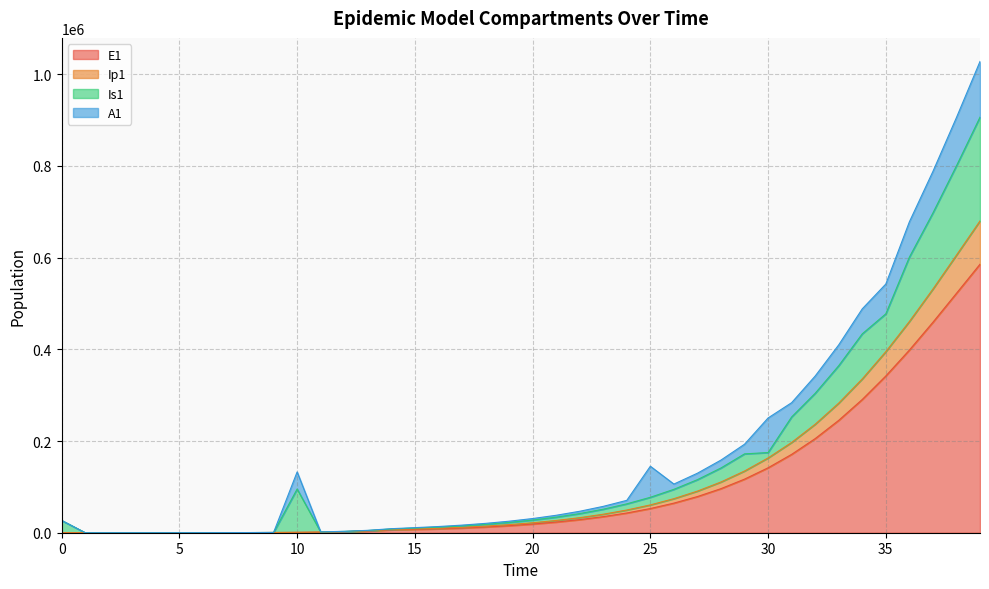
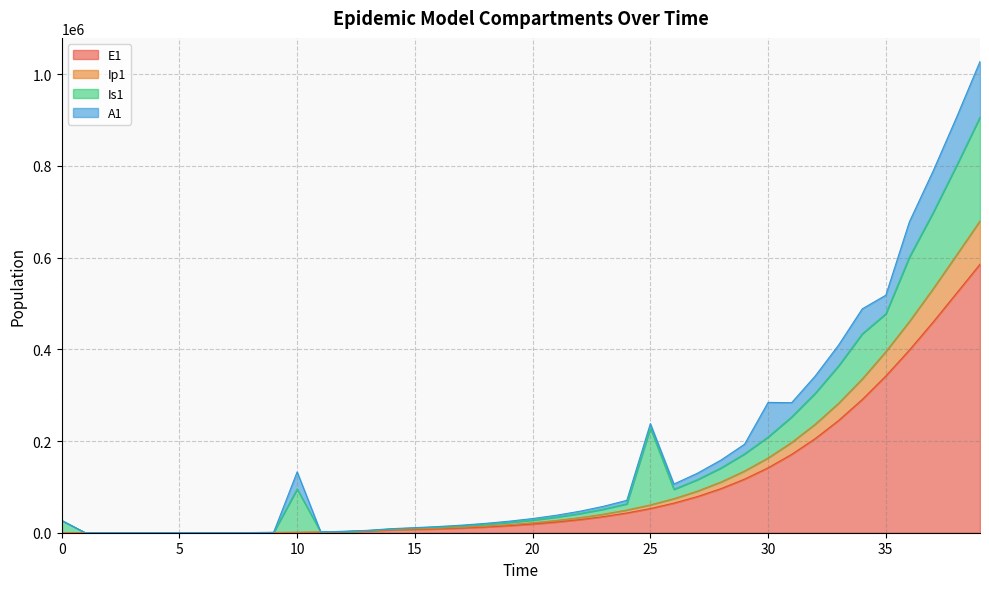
  {
    "Is1": {
      "10": 90000,
-     "25": 20000,
-     "30": 10000,
+     "25": 170000,
+     "30": 50000,
      "35": 80000
    },
    "A1": {
      "10": 40000,
-     "25": 70000,
+     "25": 10000,
      "30": 80000,
-     "35": 70000
+     "35": 40000
    }
  }
